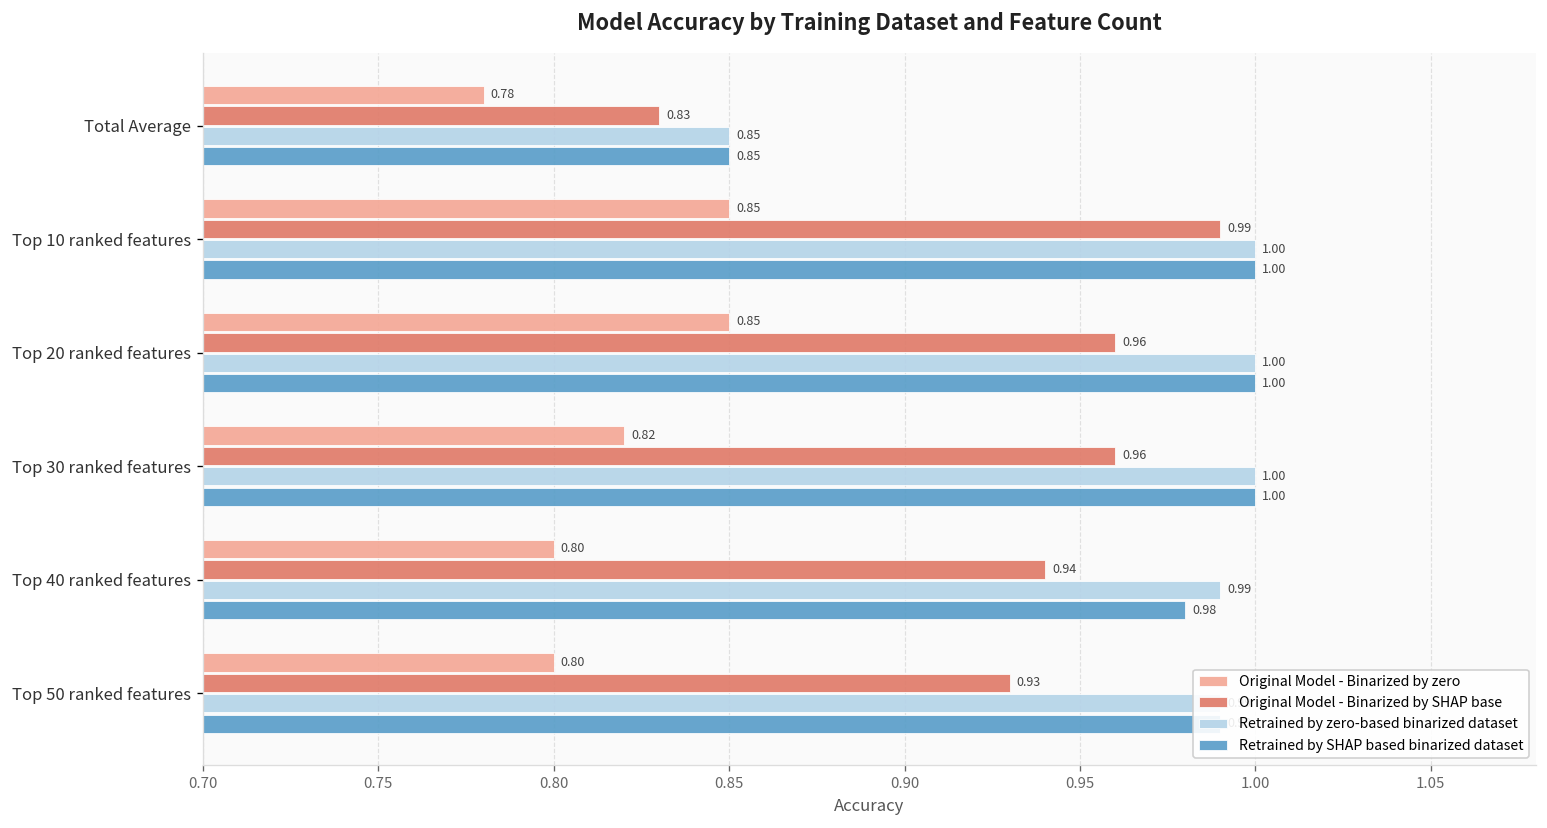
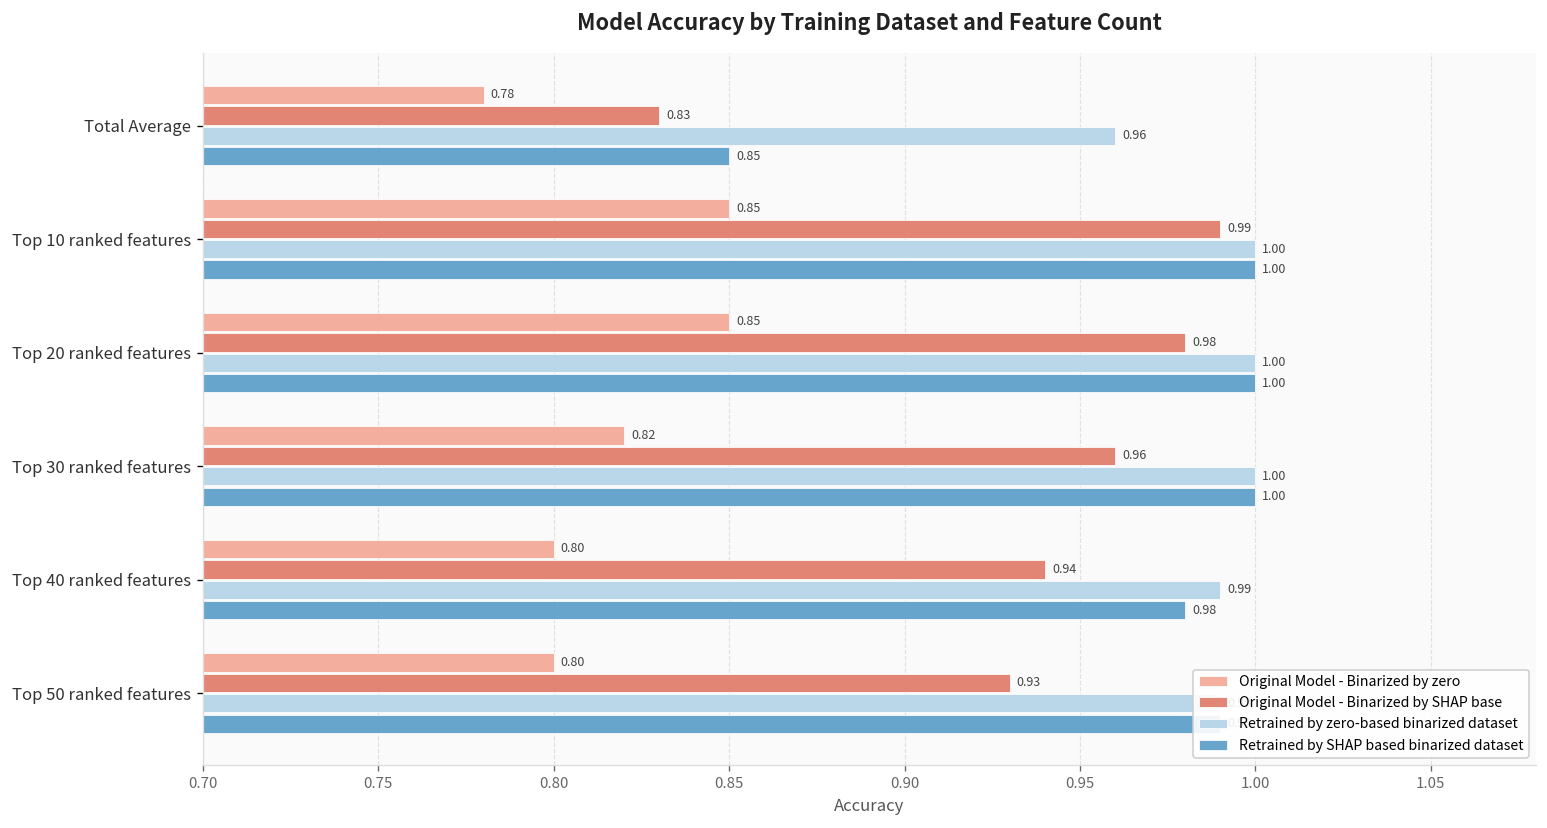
  {
    "Original Model - Binarized by zero": {
      "Total Average": 0.78,
      "Top 10 ranked features": 0.85,
      "Top 20 ranked features": 0.85,
      "Top 30 ranked features": 0.82,
      "Top 40 ranked features": 0.80,
      "Top 50 ranked features": 0.80
    },
    "Original Model - Binarized by SHAP base": {
      "Total Average": 0.83,
      "Top 10 ranked features": 0.99,
-     "Top 20 ranked features": 0.96,
+     "Top 20 ranked features": 0.98,
      "Top 30 ranked features": 0.96,
      "Top 40 ranked features": 0.94,
      "Top 50 ranked features": 0.93
    },
    "Retrained by zero-based binarized dataset": {
-     "Total Average": 0.85,
+     "Total Average": 0.96,
      "Top 10 ranked features": 1.00,
      "Top 20 ranked features": 1.00,
      "Top 30 ranked features": 1.00,
      "Top 40 ranked features": 0.99
    },
    "Retrained by SHAP based binarized dataset": {
      "Total Average": 0.85,
      "Top 10 ranked features": 1.00,
      "Top 20 ranked features": 1.00,
      "Top 30 ranked features": 1.00,
      "Top 40 ranked features": 0.98
    }
  }
